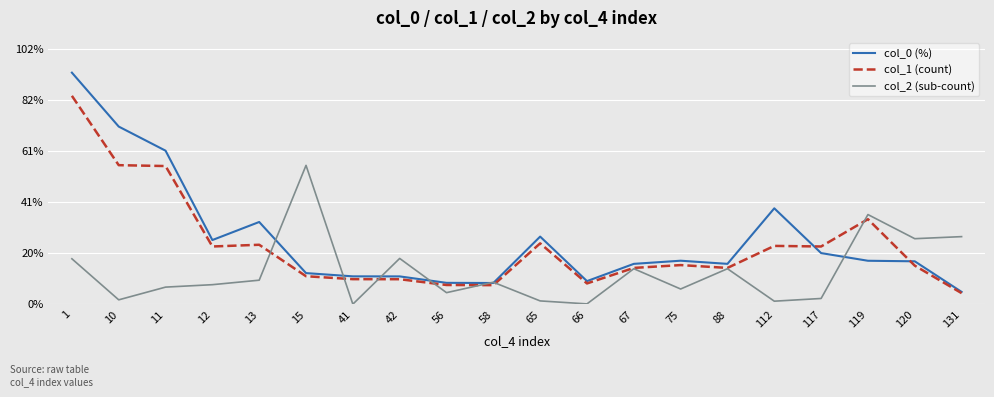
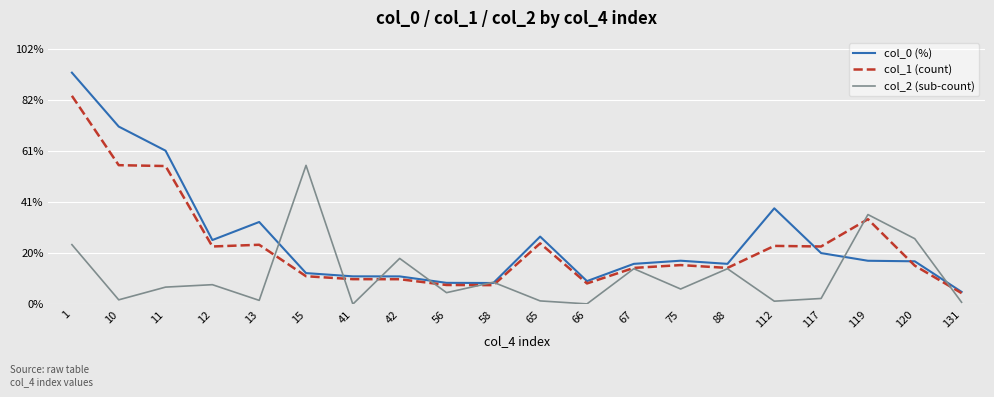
  {
    "col_0 (%)": {
      "1": "93%",
      "10": "71%",
      "11": "62%",
      "12": "26%",
      "13": "33%",
      "15": "13%",
      "41": "11%",
      "42": "11%",
      "65": "27%",
      "67": "16%",
      "75": "18%",
      "88": "16%",
      "112": "38%",
      "117": "21%",
      "119": "17%",
      "120": "17%"
    },
    "col_1 (count)": {
      "1": "83%",
      "10": "56%",
      "11": "55%",
      "12": "23%",
      "13": "24%",
      "15": "11%",
      "41": "10%",
      "42": "10%",
      "65": "24%",
      "75": "16%",
      "112": "23%",
      "117": "23%",
      "119": "34%",
      "120": "16%"
    },
    "col_2 (sub-count)": {
-     "1": "18%",
+     "1": "24%",
      "10": "2%",
      "11": "7%",
      "12": "8%",
-     "13": "10%",
+     "13": "2%",
      "15": "56%",
      "41": "0%",
      "42": "18%",
      "56": "5%",
      "65": "1%",
      "66": "0%",
      "75": "6%",
      "112": "1%",
      "117": "2%",
      "119": "36%",
      "120": "26%",
-     "131": "27%"
+     "131": "1%"
    }
  }
